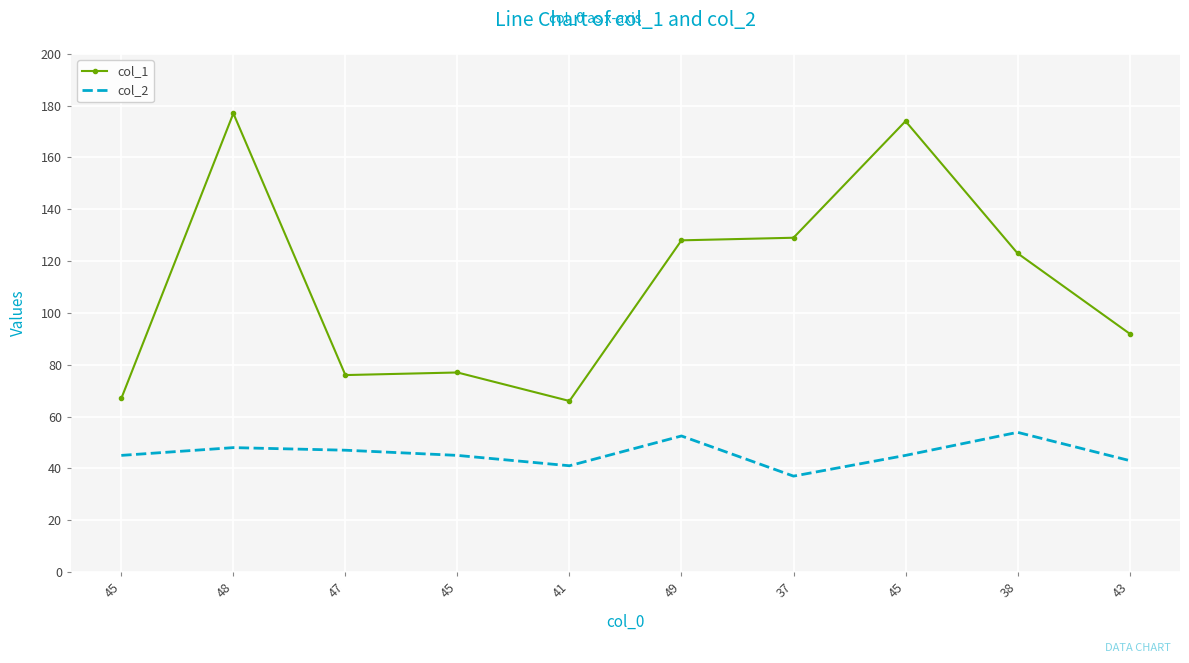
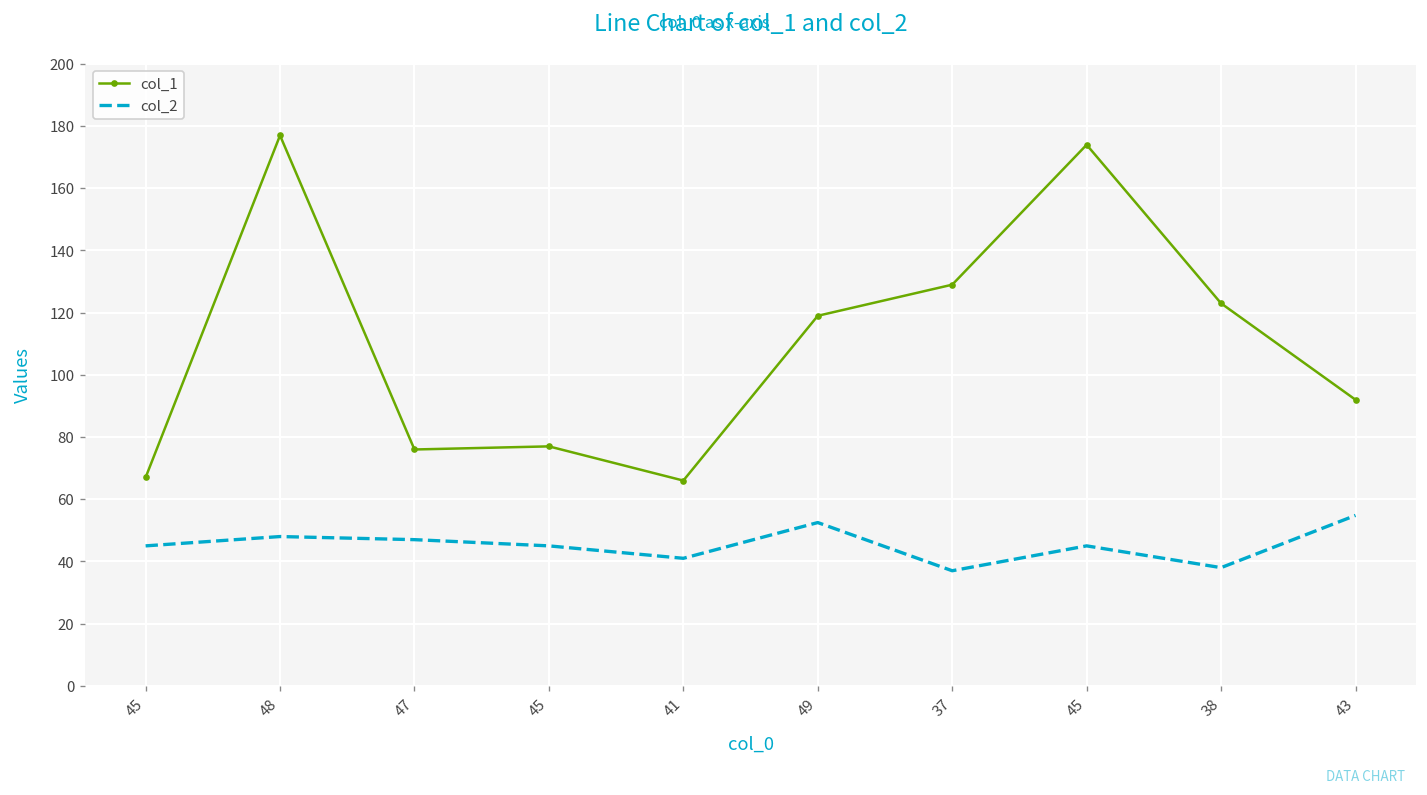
  {
    "col_1": {
      "48": 177,
      "47": 76,
      "41": 66,
-     "49": 128,
+     "49": 119,
      "37": 129,
      "38": 123,
      "43": 92
    },
    "col_2": {
      "48": 48,
      "47": 47,
      "41": 41,
      "49": 53,
      "37": 37,
-     "38": 54,
-     "43": 43
+     "38": 38,
+     "43": 55
    }
  }
